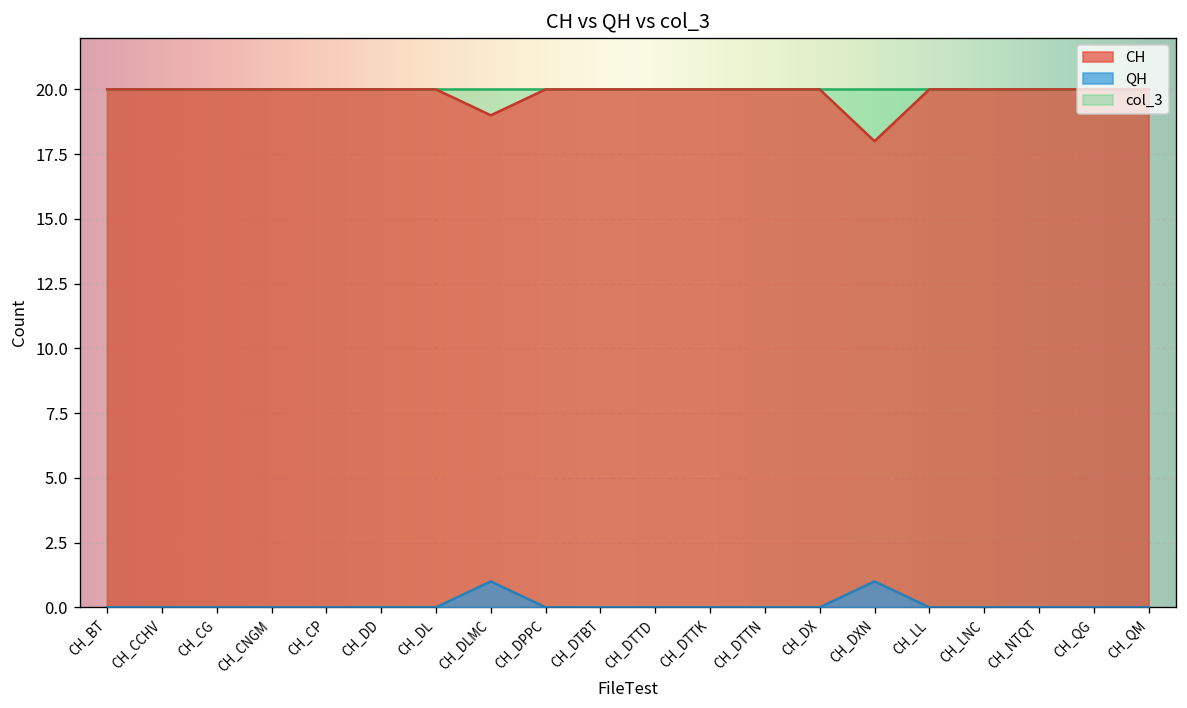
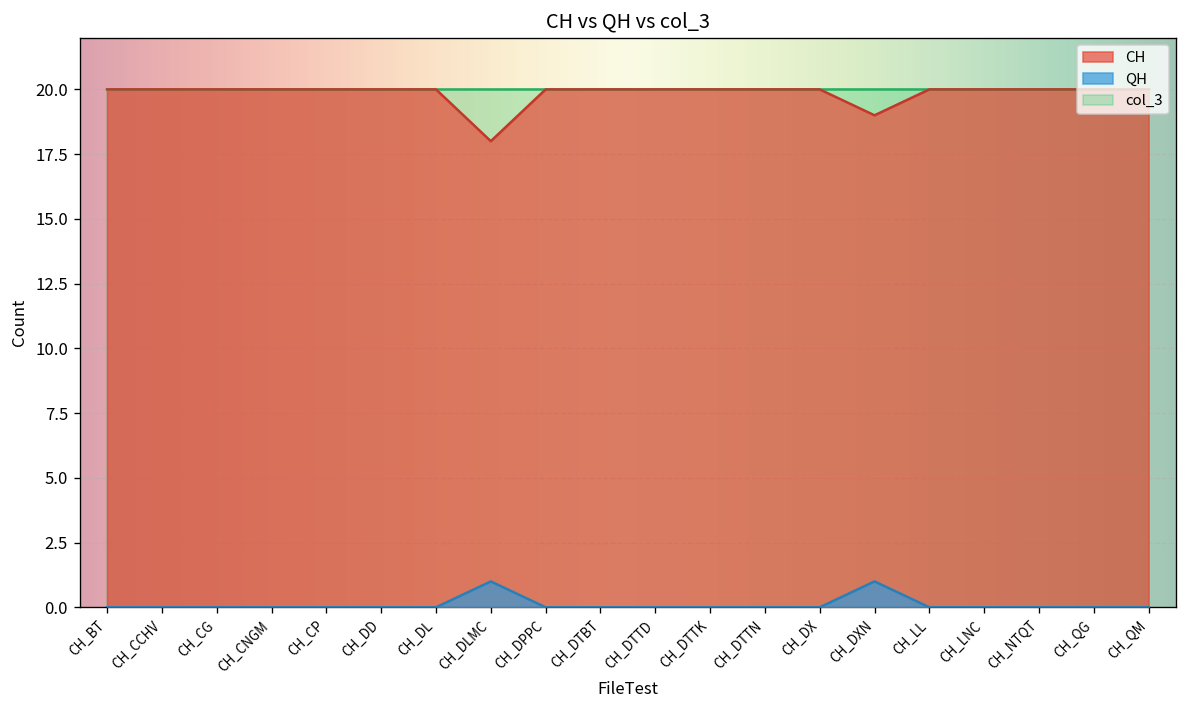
  {
    "CH": {
-     "CH_DLMC": 19,
-     "CH_DXN": 18
+     "CH_DLMC": 18,
+     "CH_DXN": 19
    },
    "QH": {
      "CH_BT": 0,
      "CH_CCHV": 0,
      "CH_CG": 0,
      "CH_CNGM": 0,
      "CH_CP": 0,
      "CH_DD": 0,
      "CH_DL": 0,
      "CH_DLMC": 1,
      "CH_DPPC": 0,
      "CH_DTBT": 0,
      "CH_DTTD": 0,
      "CH_DTTK": 0,
      "CH_DTTN": 0,
      "CH_DX": 0,
      "CH_DXN": 1,
      "CH_LL": 0,
      "CH_LNC": 0,
      "CH_NTQT": 0,
      "CH_QG": 0,
      "CH_QM": 0
    },
    "col_3": {
      "CH_DLMC": 20,
      "CH_DXN": 20
    }
  }
